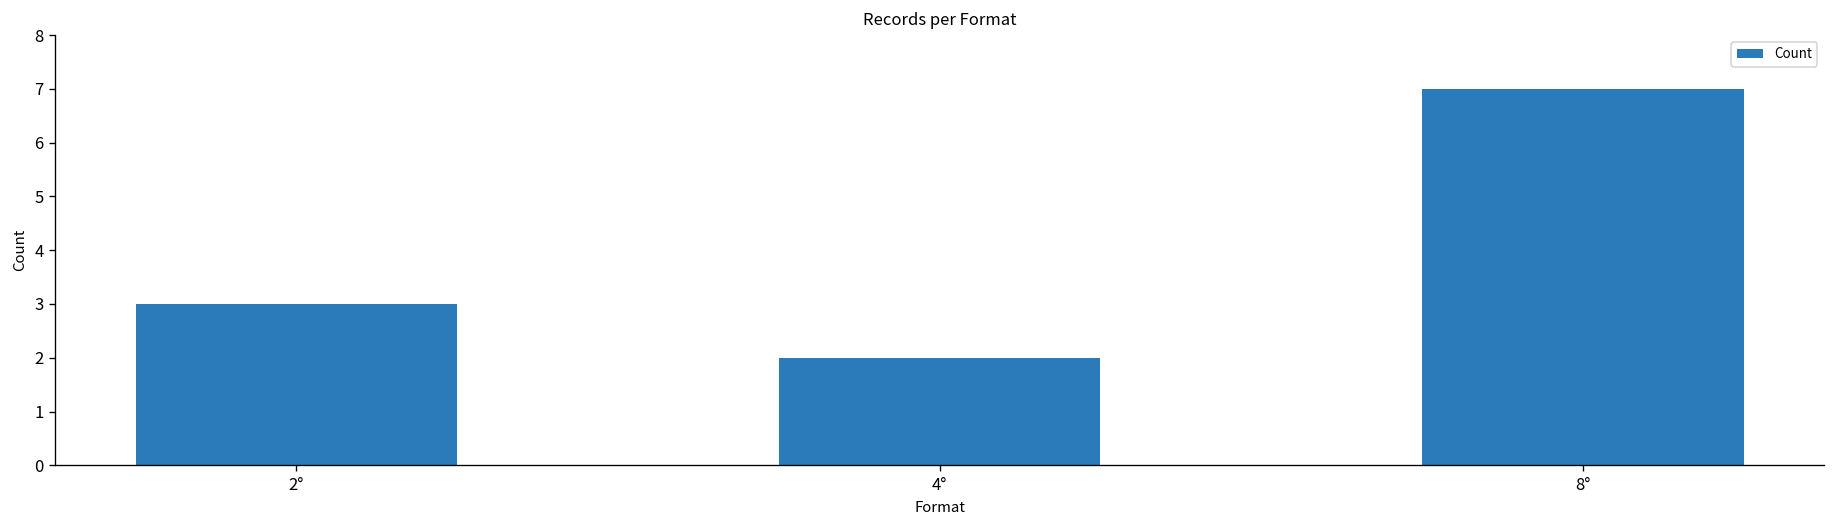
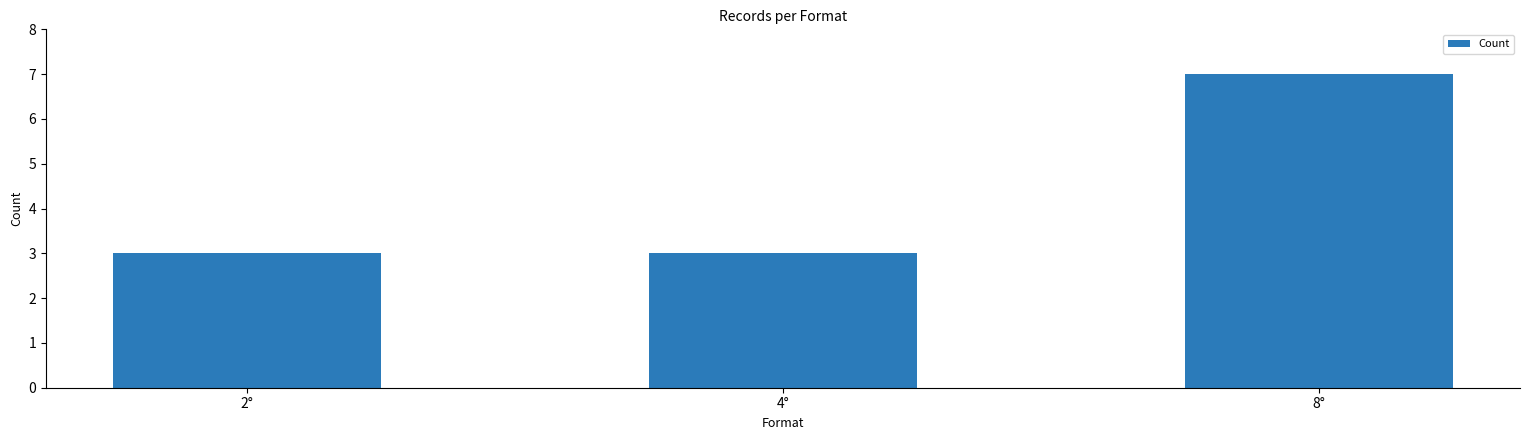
  {
    "2°": 3,
-   "4°": 2,
+   "4°": 3,
    "8°": 7
  }
